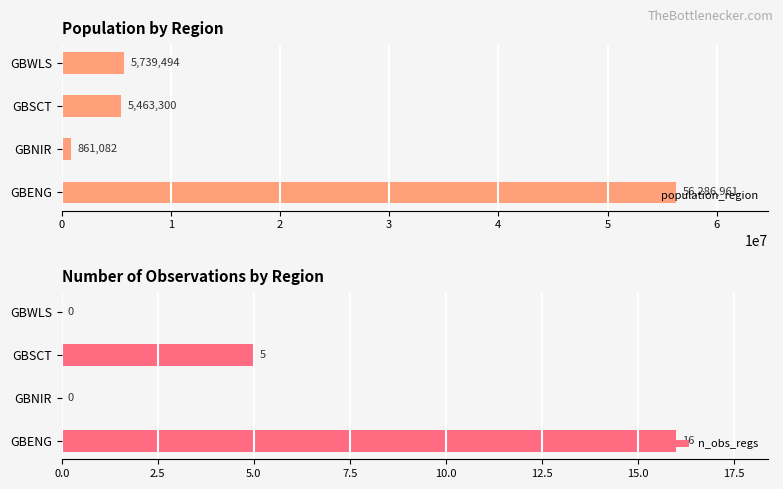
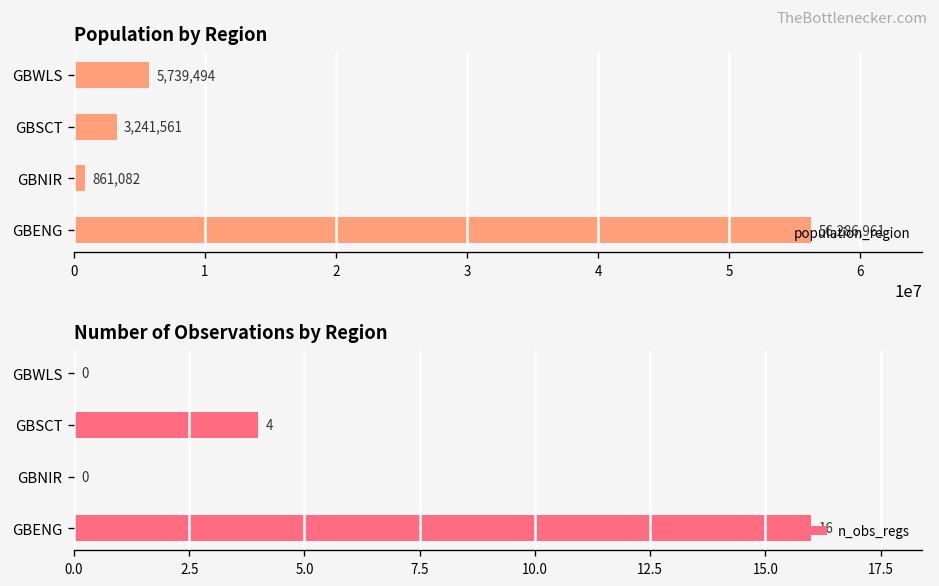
  {
    "Population by Region": {
      "GBWLS": "5,739,494",
-     "GBSCT": "5,463,300",
+     "GBSCT": "3,241,561",
      "GBNIR": "861,082"
    },
    "Number of Observations by Region": {
      "GBWLS": "0",
-     "GBSCT": "5",
+     "GBSCT": "4",
      "GBNIR": "0"
    }
  }
